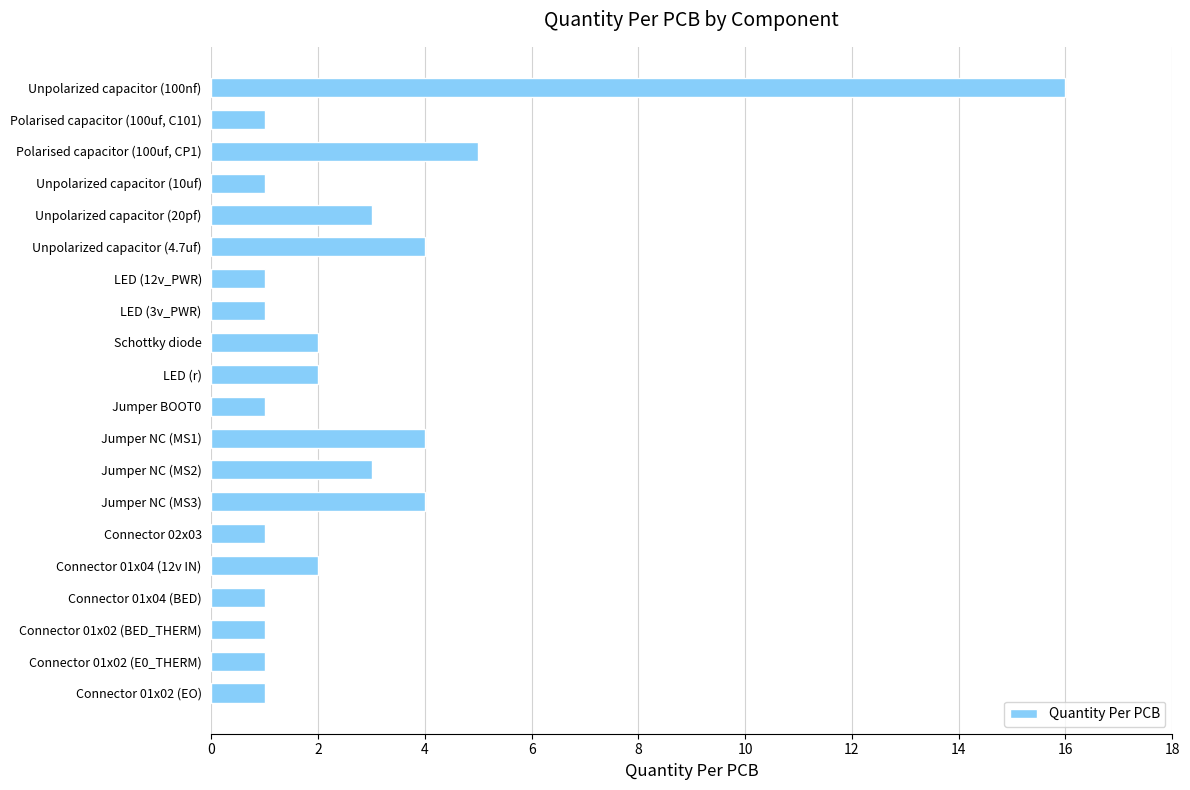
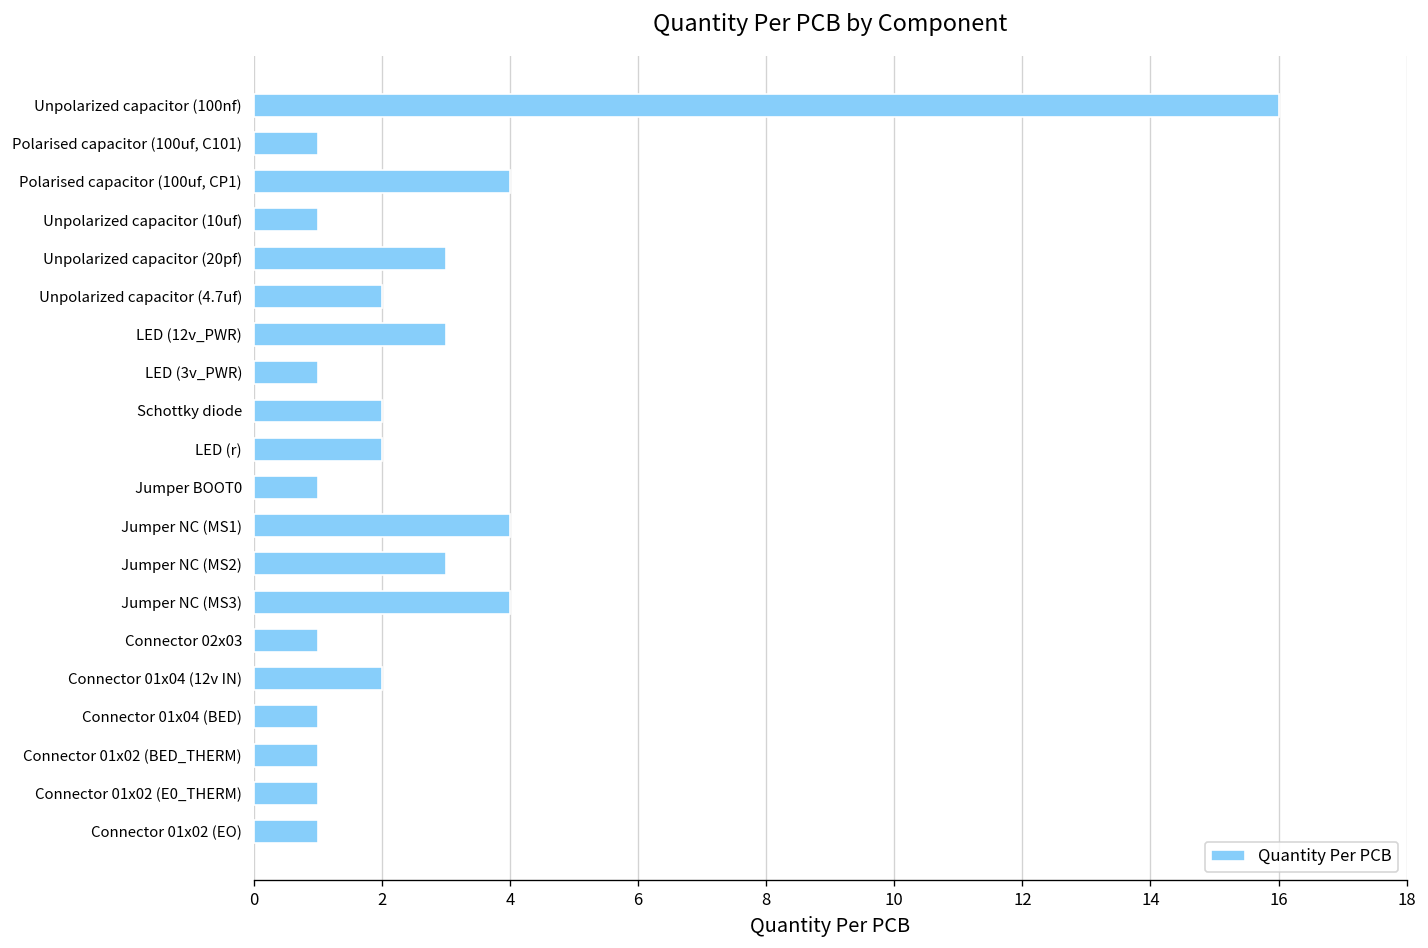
  {
    "Unpolarized capacitor (100nf)": 16,
    "Polarised capacitor (100uf, C101)": 1,
-   "Polarised capacitor (100uf, CP1)": 5,
+   "Polarised capacitor (100uf, CP1)": 4,
    "Unpolarized capacitor (10uf)": 1,
    "Unpolarized capacitor (20pf)": 3,
-   "Unpolarized capacitor (4.7uf)": 4,
-   "LED (12v_PWR)": 1,
+   "Unpolarized capacitor (4.7uf)": 2,
+   "LED (12v_PWR)": 3,
    "LED (3v_PWR)": 1,
    "Schottky diode": 2,
    "LED (r)": 2,
    "Jumper BOOT0": 1,
    "Jumper NC (MS1)": 4,
    "Jumper NC (MS2)": 3,
    "Jumper NC (MS3)": 4,
    "Connector 02x03": 1,
    "Connector 01x04 (12v IN)": 2,
    "Connector 01x04 (BED)": 1,
    "Connector 01x02 (BED_THERM)": 1,
    "Connector 01x02 (E0_THERM)": 1,
    "Connector 01x02 (EO)": 1
  }
